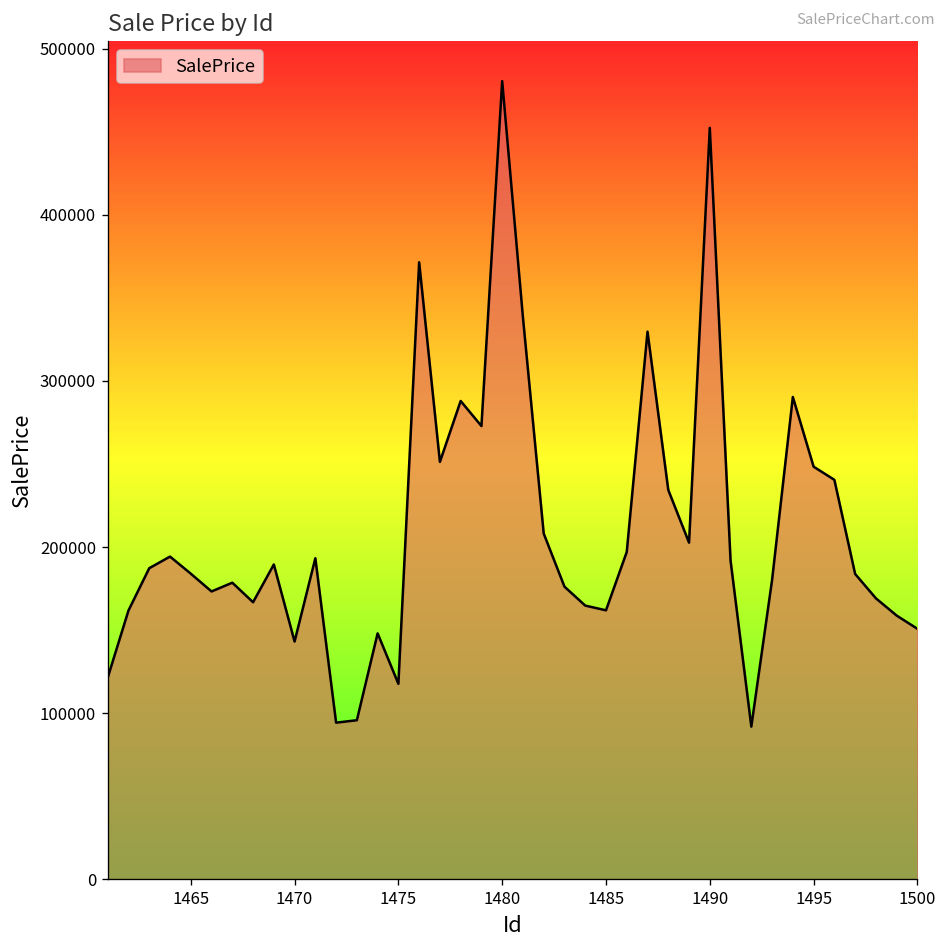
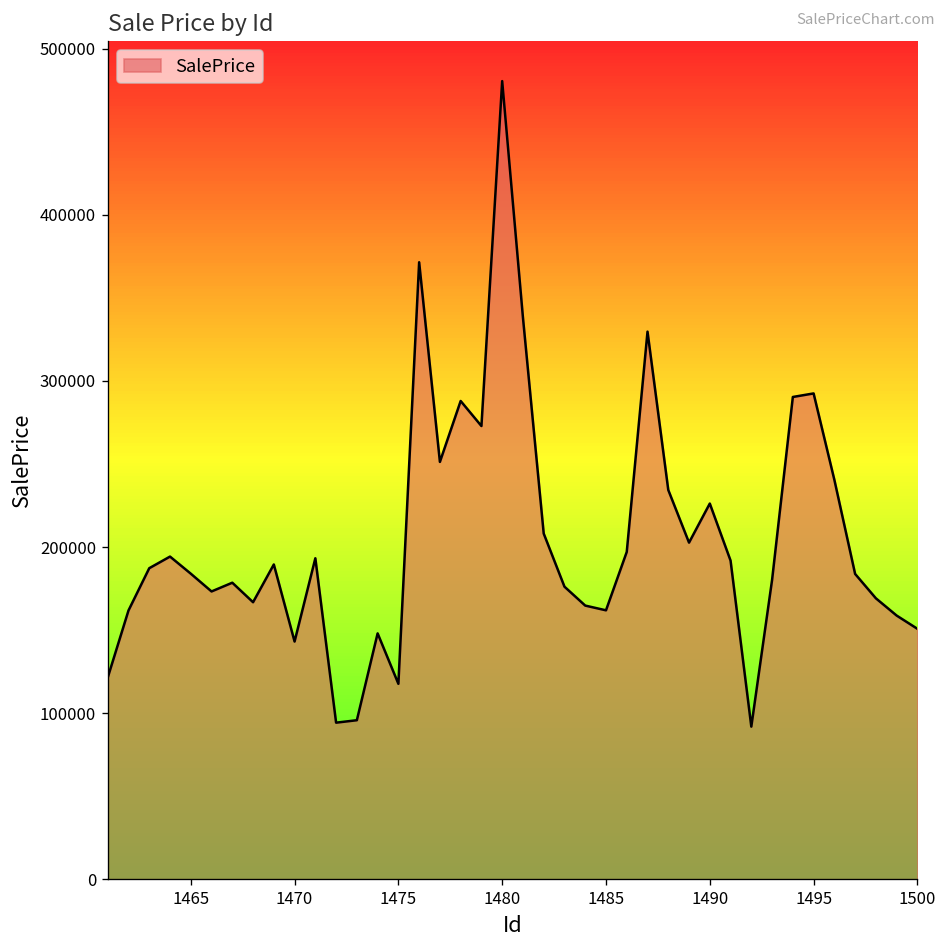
  {
    "1465": 184000,
    "1470": 143000,
    "1475": 118000,
    "1480": 480000,
    "1485": 162000,
-   "1490": 452000,
-   "1495": 248000,
+   "1490": 226000,
+   "1495": 292000,
    "1500": 151000
  }
